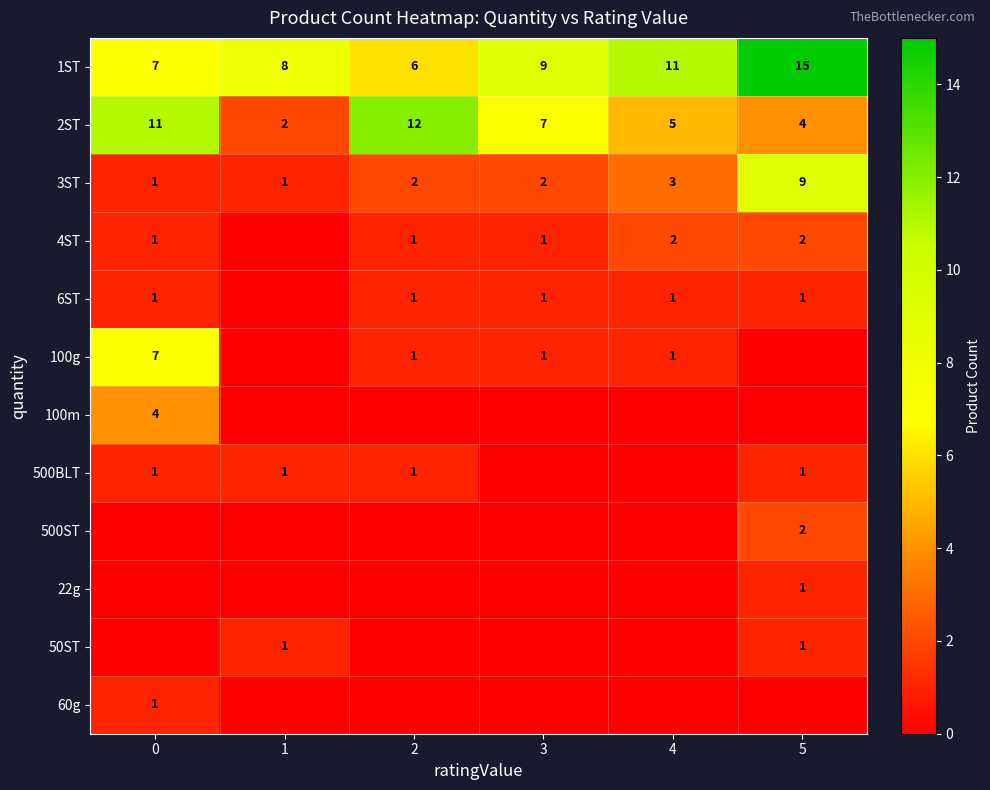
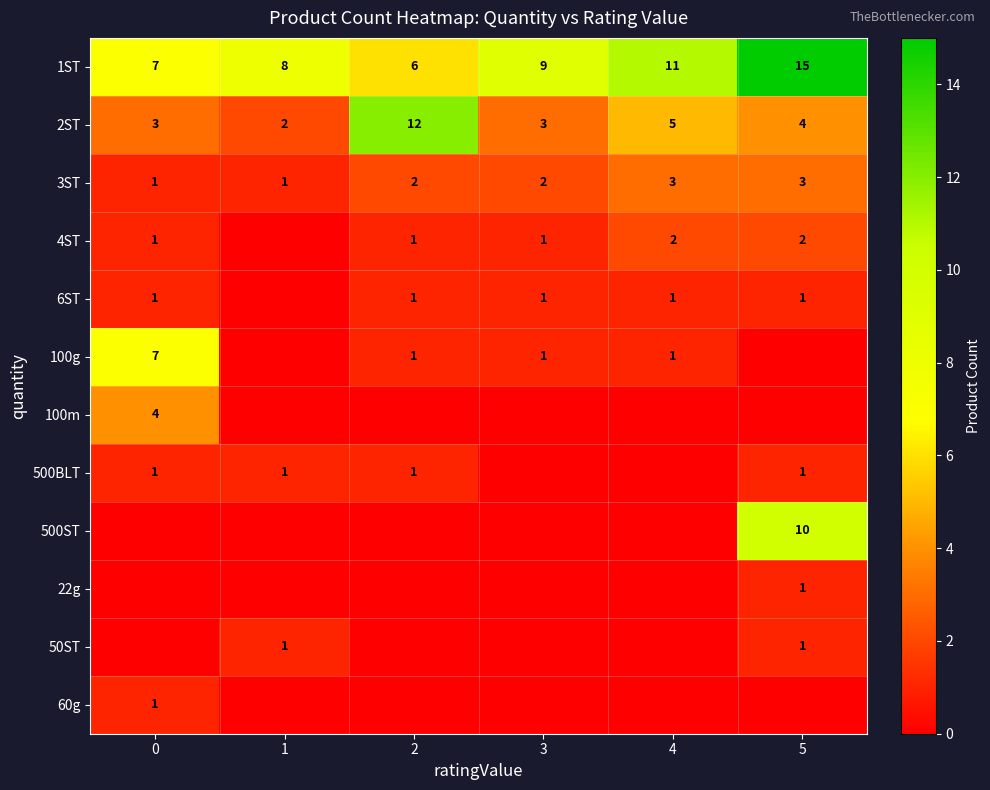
  {
    "1ST": {
      "0": 7,
      "1": 8,
      "2": 6,
      "3": 9,
      "4": 11,
      "5": 15
    },
    "2ST": {
-     "0": 11,
+     "0": 3,
      "1": 2,
      "2": 12,
-     "3": 7,
+     "3": 3,
      "4": 5,
      "5": 4
    },
    "3ST": {
      "0": 1,
      "1": 1,
      "2": 2,
      "3": 2,
      "4": 3,
-     "5": 9
+     "5": 3
    },
    "4ST": {
      "0": 1,
      "2": 1,
      "3": 1,
      "4": 2,
      "5": 2
    },
    "6ST": {
      "0": 1,
      "2": 1,
      "3": 1,
      "4": 1,
      "5": 1
    },
    "100g": {
      "0": 7,
      "2": 1,
      "3": 1,
      "4": 1
    },
    "100m": {
      "0": 4
    },
    "500BLT": {
      "0": 1,
      "1": 1,
      "2": 1,
      "5": 1
    },
    "500ST": {
-     "5": 2
+     "5": 10
    },
    "22g": {
      "5": 1
    },
    "50ST": {
      "1": 1,
      "5": 1
    },
    "60g": {
      "0": 1
    }
  }
